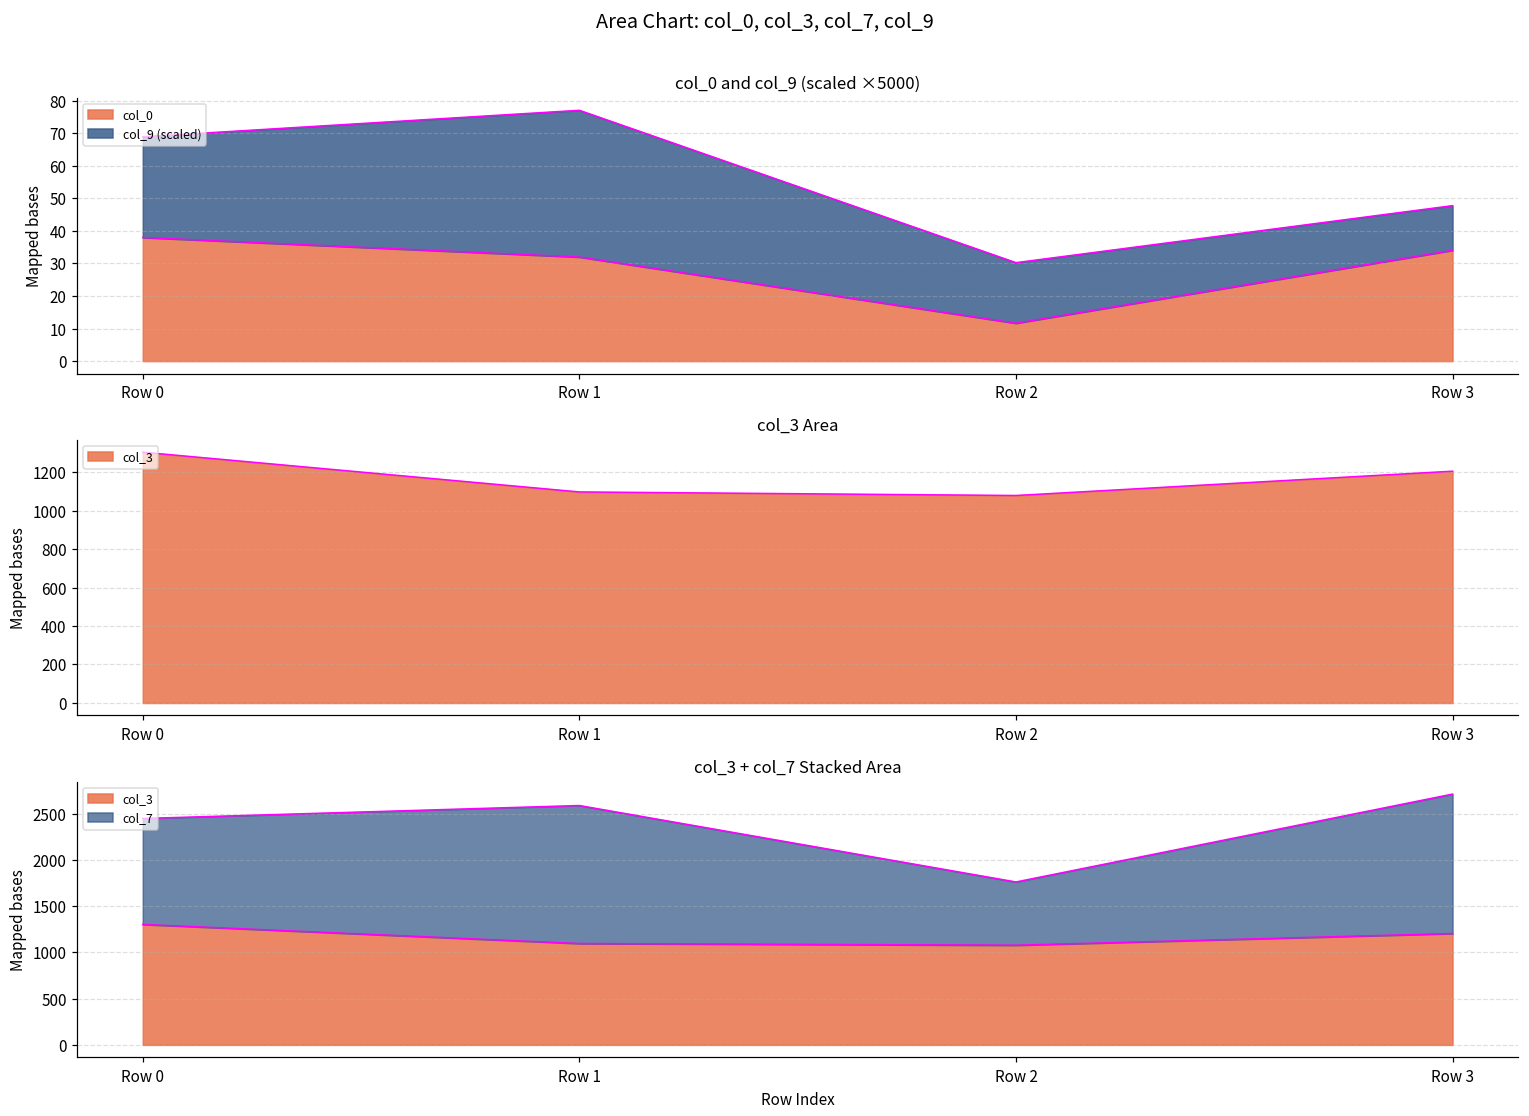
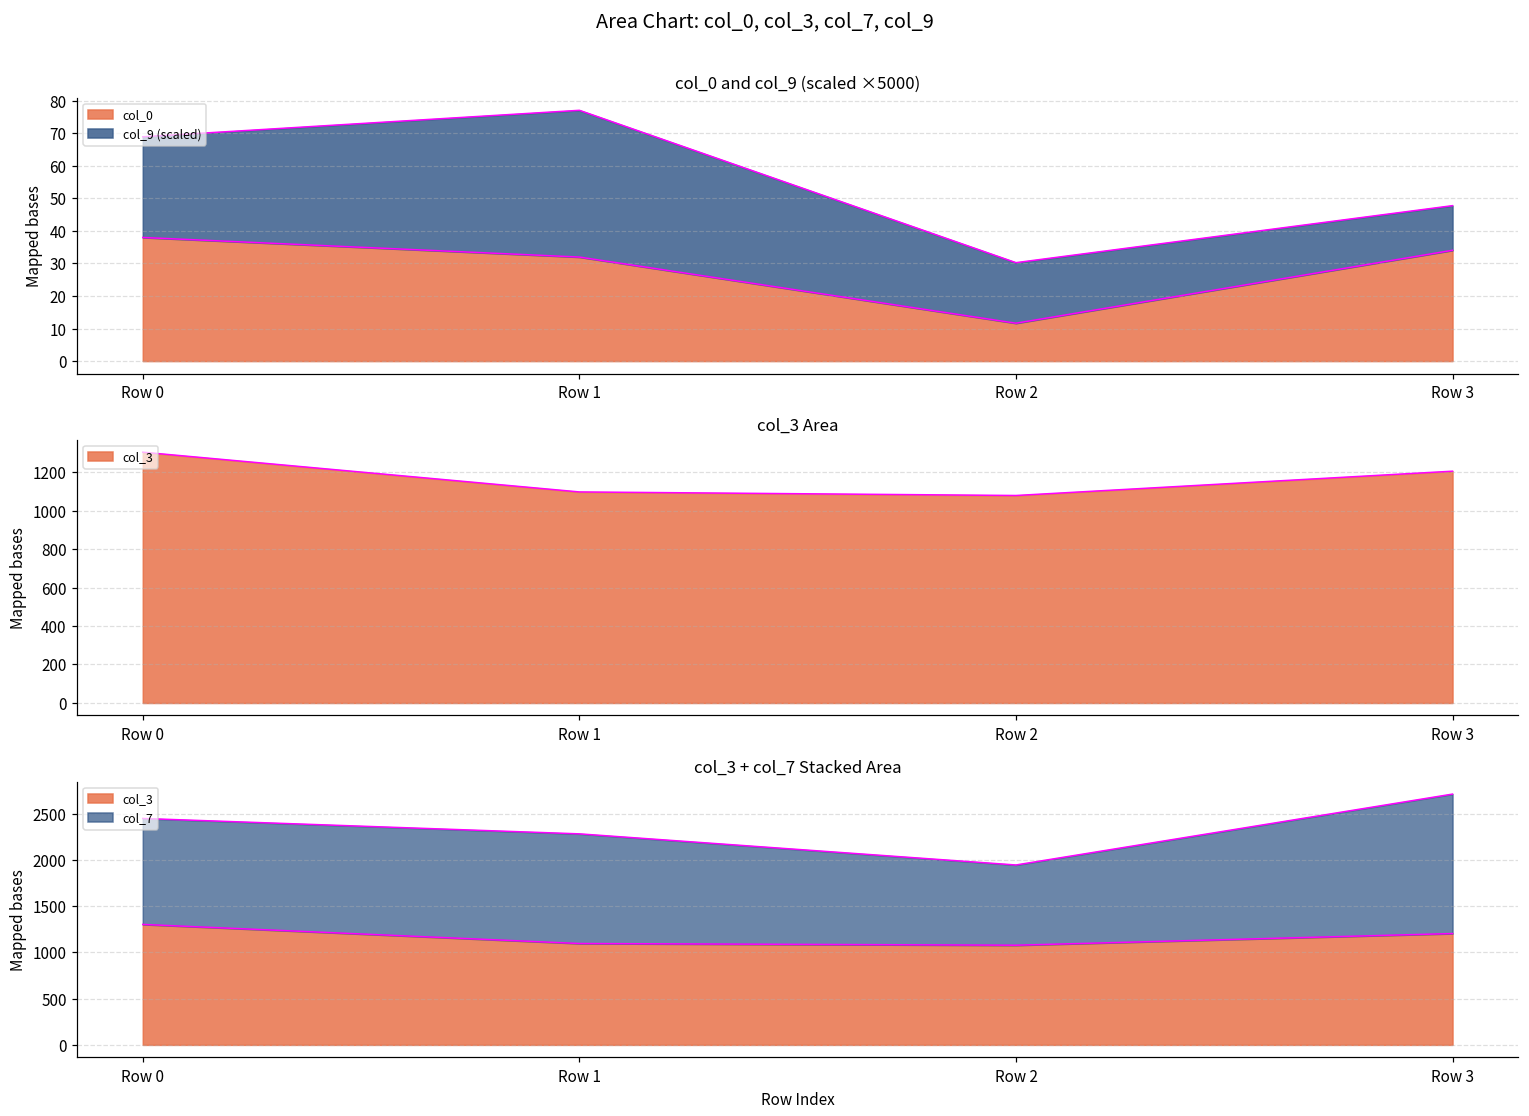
  {
    "col_0 and col_9 (scaled ×5000)": {
      "col_0": {
        "Row 0": 38,
        "Row 1": 32,
        "Row 2": 12,
        "Row 3": 34
      }
    },
    "col_3 Area": {
      "Row 1": 1100,
      "Row 2": 1080,
      "Row 3": 1200
    },
    "col_3 + col_7 Stacked Area": {
      "col_3": {
        "Row 0": 1300,
        "Row 1": 1100,
        "Row 2": 1100,
        "Row 3": 1200
      },
      "col_7": {
-       "Row 1": 1500,
-       "Row 2": 700,
+       "Row 1": 1200,
+       "Row 2": 900,
        "Row 3": 1500
      }
    }
  }
